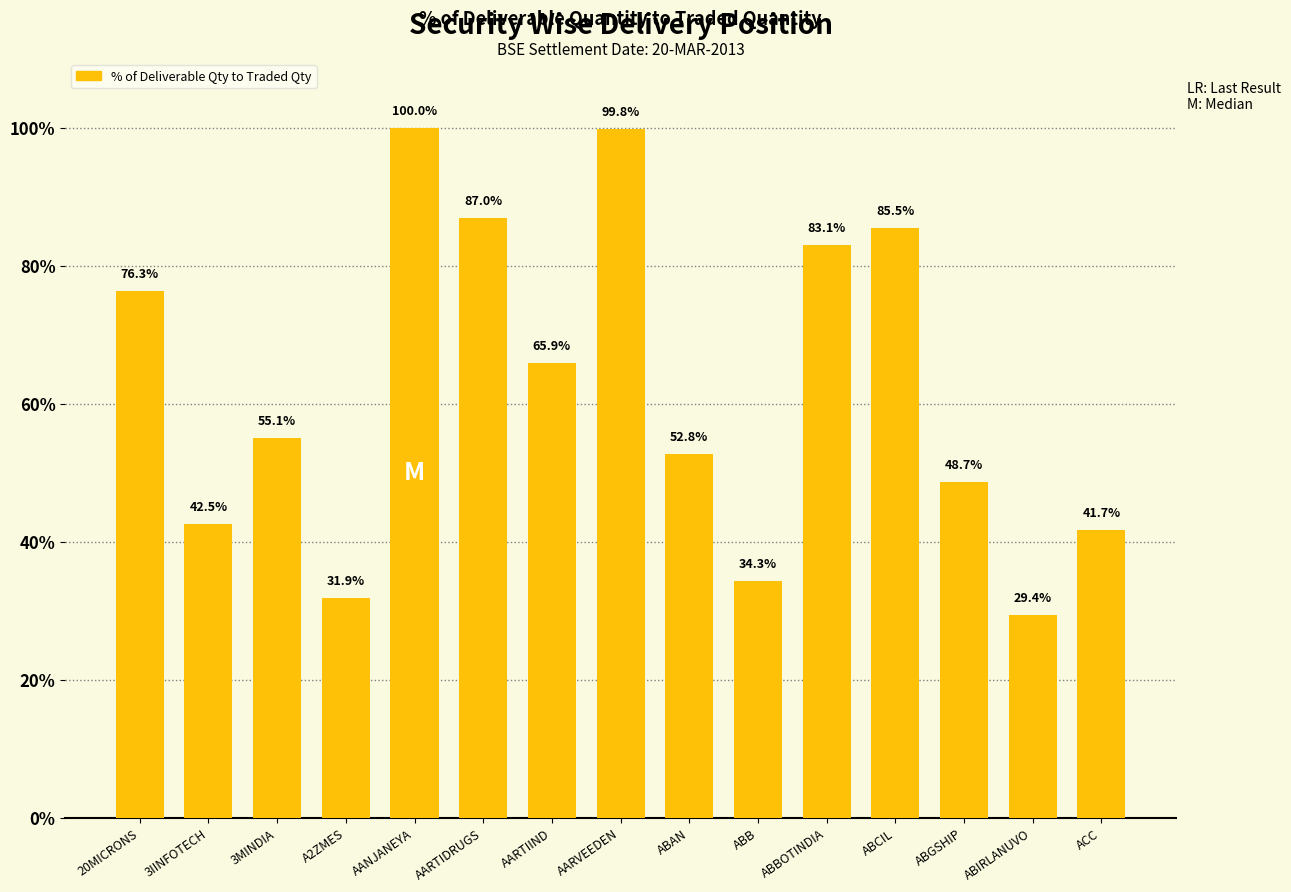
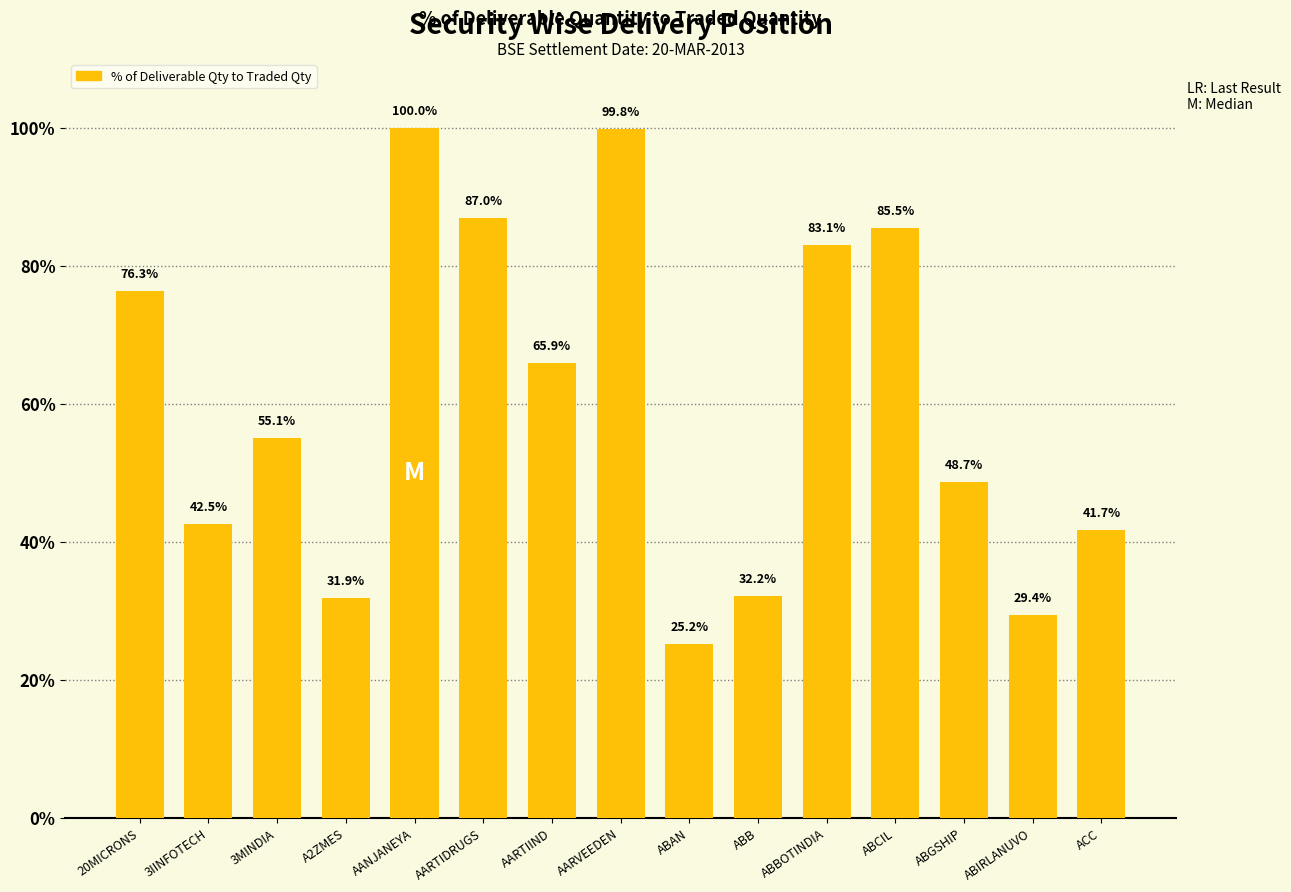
  {
    "20MICRONS": "76.3%",
    "3IINFOTECH": "42.5%",
    "3MINDIA": "55.1%",
    "A2ZMES": "31.9%",
    "AANJANEYA": "100.0%",
    "AARTIDRUGS": "87.0%",
    "AARTIIND": "65.9%",
    "AARVEEDEN": "99.8%",
-   "ABAN": "52.8%",
-   "ABB": "34.3%",
+   "ABAN": "25.2%",
+   "ABB": "32.2%",
    "ABBOTINDIA": "83.1%",
    "ABCIL": "85.5%",
    "ABGSHIP": "48.7%",
    "ABIRLANUVO": "29.4%",
    "ACC": "41.7%"
  }
